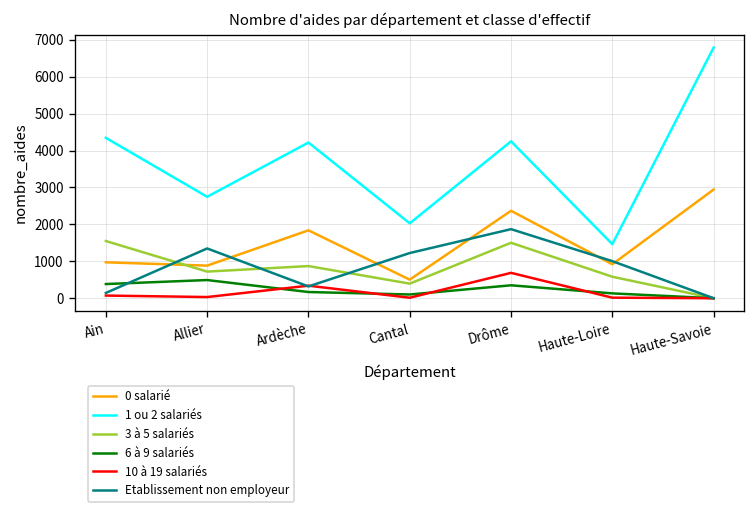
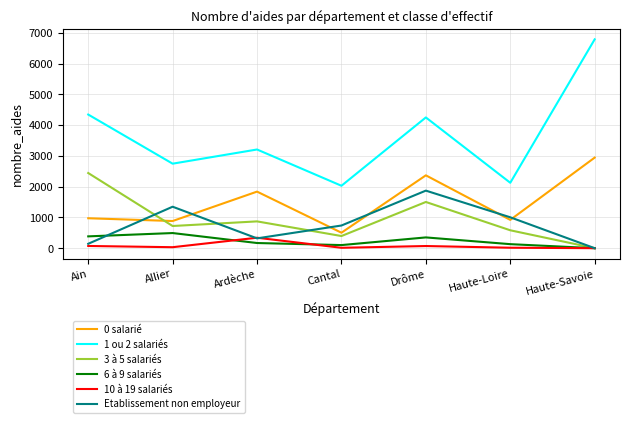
  {
    "0 salarié": {
      "Ain": 1000,
      "Allier": 900,
      "Ardèche": 1800,
      "Cantal": 500,
      "Drôme": 2400,
      "Haute-Loire": 900,
      "Haute-Savoie": 2900
    },
    "1 ou 2 salariés": {
      "Ain": 4300,
      "Allier": 2700,
-     "Ardèche": 4200,
+     "Ardèche": 3200,
      "Cantal": 2000,
      "Drôme": 4300,
-     "Haute-Loire": 1500,
+     "Haute-Loire": 2100,
      "Haute-Savoie": 6800
    },
    "3 à 5 salariés": {
-     "Ain": 1500,
+     "Ain": 2400,
      "Allier": 700,
      "Ardèche": 900,
      "Cantal": 400,
      "Drôme": 1500,
      "Haute-Loire": 600
    },
    "6 à 9 salariés": {
      "Ain": 400,
      "Allier": 500,
      "Ardèche": 200,
      "Cantal": 100,
      "Drôme": 400,
      "Haute-Loire": 100
    },
    "10 à 19 salariés": {
      "Allier": 0,
      "Cantal": 0,
-     "Drôme": 700,
+     "Drôme": 100,
      "Haute-Loire": 0
    },
    "Etablissement non employeur": {
      "Allier": 1300,
-     "Cantal": 1200,
+     "Cantal": 700,
      "Drôme": 1900,
      "Haute-Loire": 1000
    }
  }
